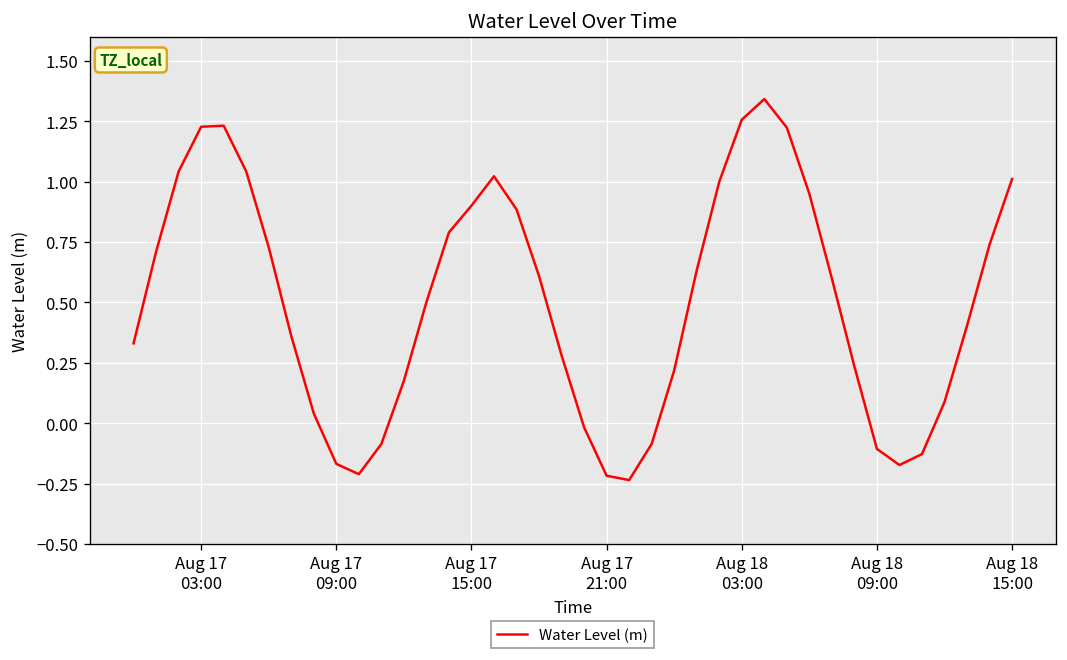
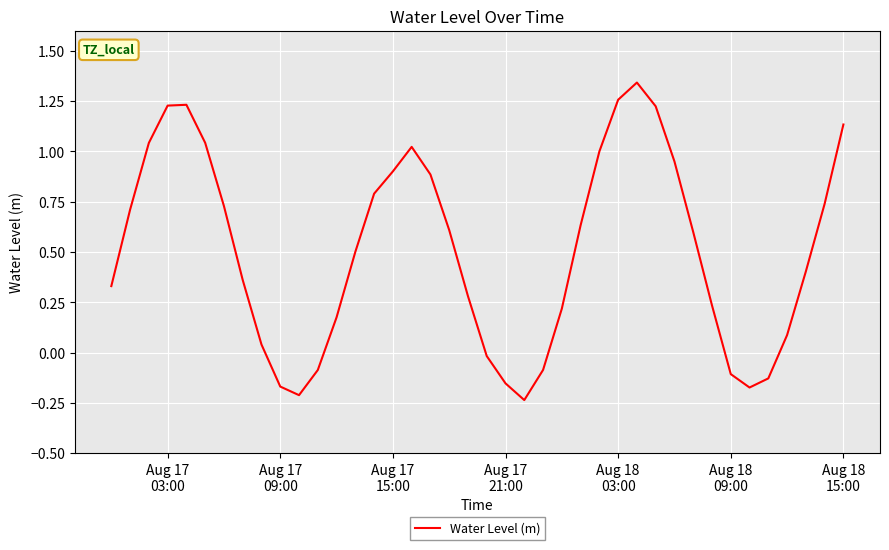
  {
    "Aug 17 03:00": 1.23,
    "Aug 17 09:00": -0.17,
    "Aug 17 15:00": 0.90,
-   "Aug 17 21:00": -0.22,
+   "Aug 17 21:00": -0.15,
    "Aug 18 03:00": 1.26,
    "Aug 18 09:00": -0.11,
-   "Aug 18 15:00": 1.01
+   "Aug 18 15:00": 1.13
  }
